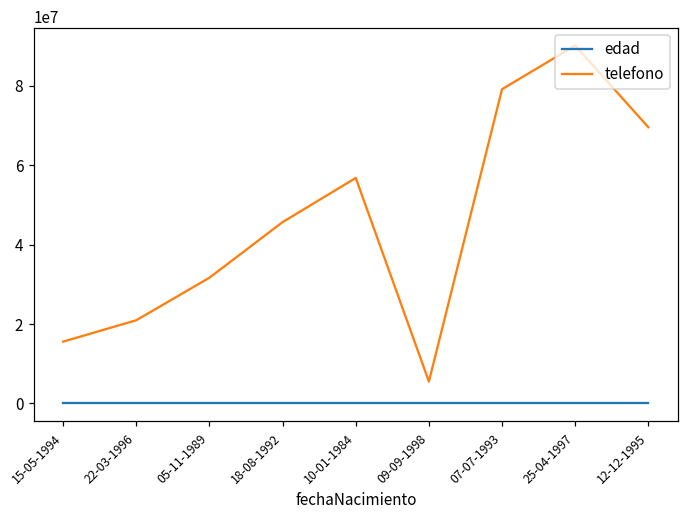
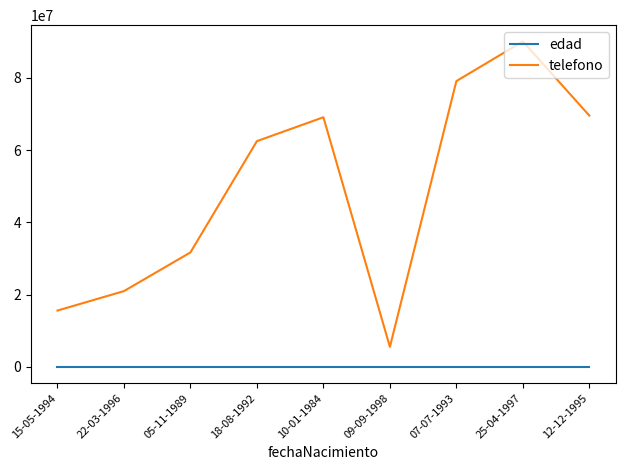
  {
    "edad": {
      "15-05-1994": 0,
      "22-03-1996": 0,
      "05-11-1989": 0,
      "18-08-1992": 0,
      "10-01-1984": 0,
      "09-09-1998": 0,
      "07-07-1993": 0,
      "25-04-1997": 0,
      "12-12-1995": 0
    },
    "telefono": {
      "15-05-1994": 16000000,
      "22-03-1996": 21000000,
      "05-11-1989": 32000000,
-     "18-08-1992": 46000000,
-     "10-01-1984": 57000000,
+     "18-08-1992": 63000000,
+     "10-01-1984": 69000000,
      "09-09-1998": 6000000,
      "07-07-1993": 79000000,
      "12-12-1995": 70000000
    }
  }
